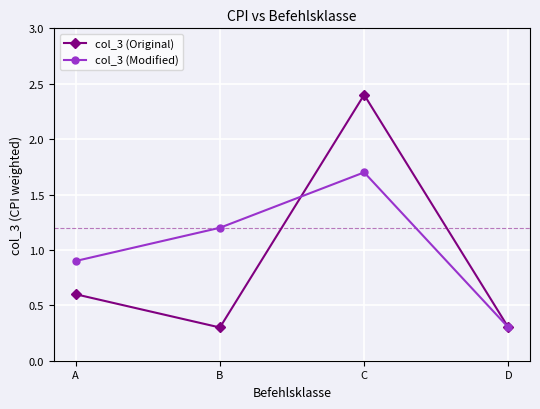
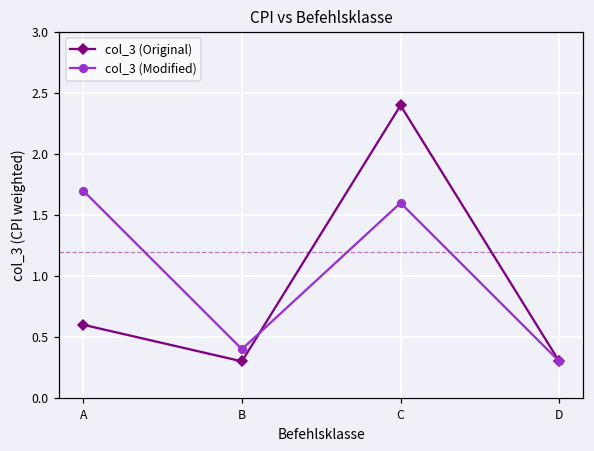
  {
    "col_3 (Original)": {
      "A": 0.6,
      "B": 0.3,
      "C": 2.4
    },
    "col_3 (Modified)": {
-     "A": 0.9,
-     "B": 1.2,
-     "C": 1.7
+     "A": 1.7,
+     "B": 0.4,
+     "C": 1.6
    }
  }
